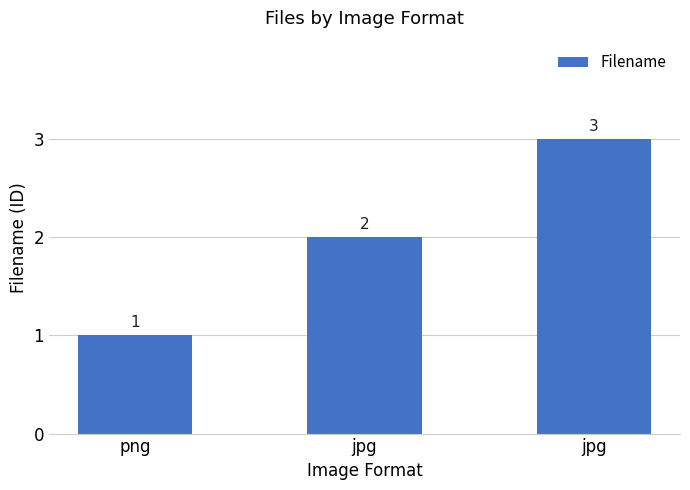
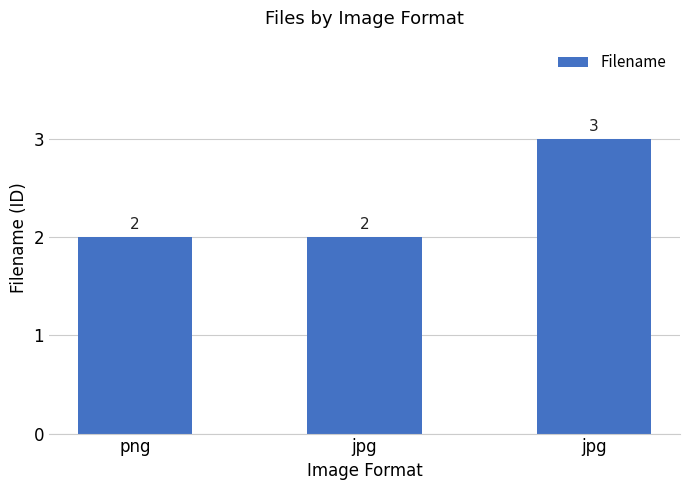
  {
-   "png": 1
+   "png": 2
  }
